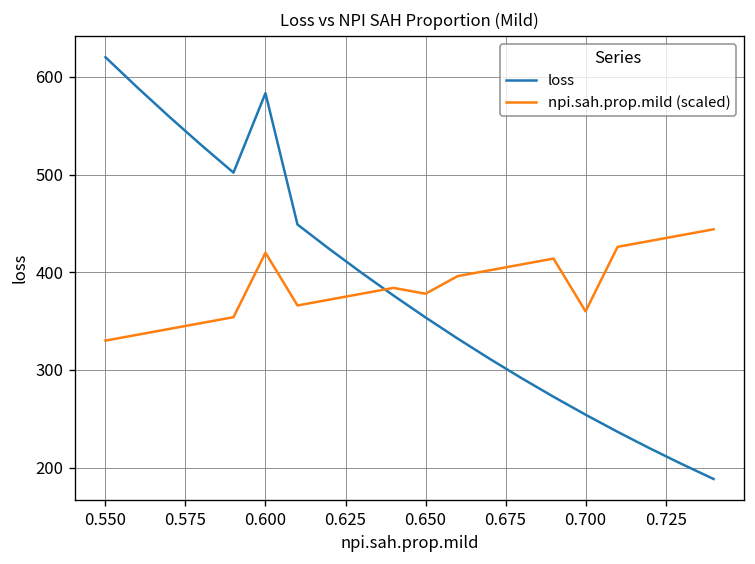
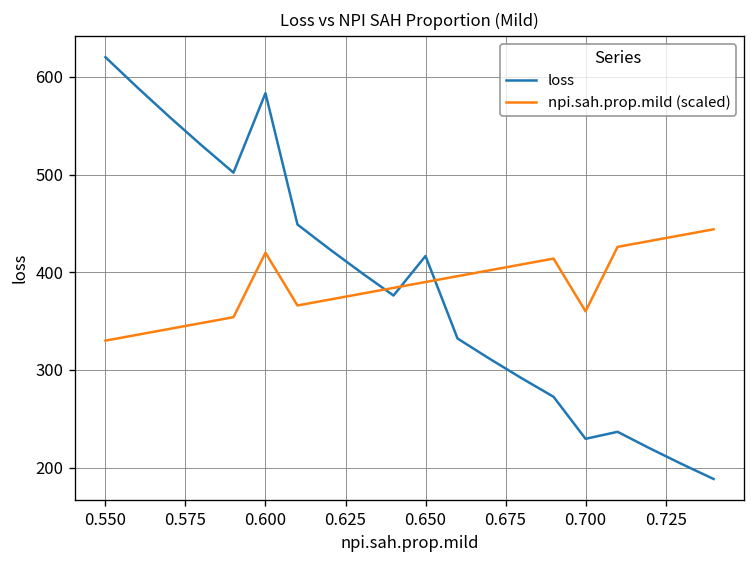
  {
    "loss": {
      "0.550": 620,
      "0.600": 580,
-     "0.650": 350,
-     "0.700": 250
+     "0.650": 420,
+     "0.700": 230
    },
    "npi.sah.prop.mild (scaled)": {
      "0.550": 330,
      "0.600": 420,
-     "0.650": 380,
+     "0.650": 390,
      "0.700": 360
    }
  }
